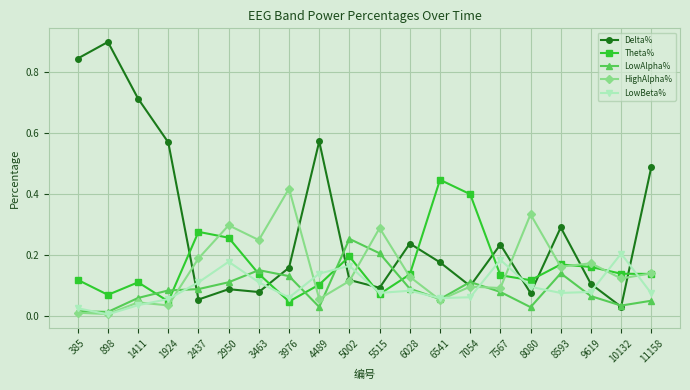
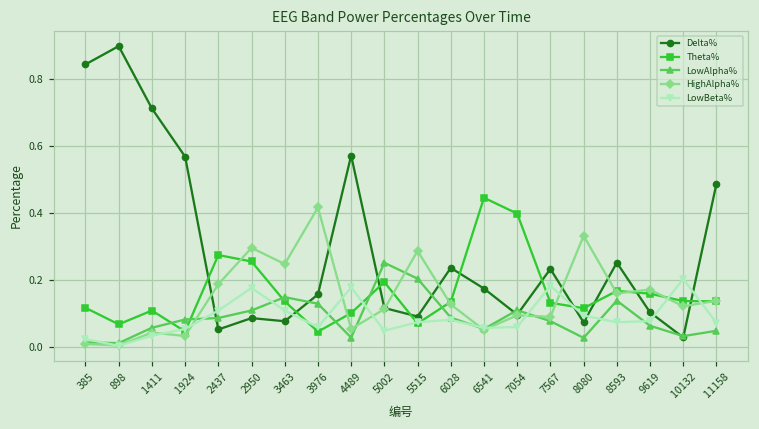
  {
    "Delta%": {
      "385": 0.84,
      "898": 0.90,
      "1411": 0.71,
      "1924": 0.57,
      "2437": 0.05,
      "2950": 0.09,
      "3463": 0.08,
      "3976": 0.16,
      "4489": 0.57,
      "5515": 0.09,
      "6028": 0.24,
      "6541": 0.18,
      "7567": 0.23,
      "8080": 0.07,
-     "8593": 0.29,
+     "8593": 0.25,
      "9619": 0.10,
      "11158": 0.49
    },
    "HighAlpha%": {
      "1411": 0.04,
      "1924": 0.03,
      "2437": 0.19,
      "2950": 0.30,
      "3463": 0.25,
      "3976": 0.42,
      "4489": 0.05,
      "5515": 0.29,
      "7567": 0.09,
      "8080": 0.33,
      "9619": 0.17,
      "10132": 0.12
    },
    "LowBeta%": {
      "385": 0.02,
      "1411": 0.03,
      "2437": 0.11,
      "2950": 0.18,
      "3463": 0.11,
      "3976": 0.06,
-     "4489": 0.14,
-     "5002": 0.16,
+     "4489": 0.18,
+     "5002": 0.05,
      "7054": 0.06,
      "7567": 0.18,
      "8080": 0.09,
      "8593": 0.07,
      "9619": 0.08,
      "10132": 0.20,
      "11158": 0.07
    }
  }
